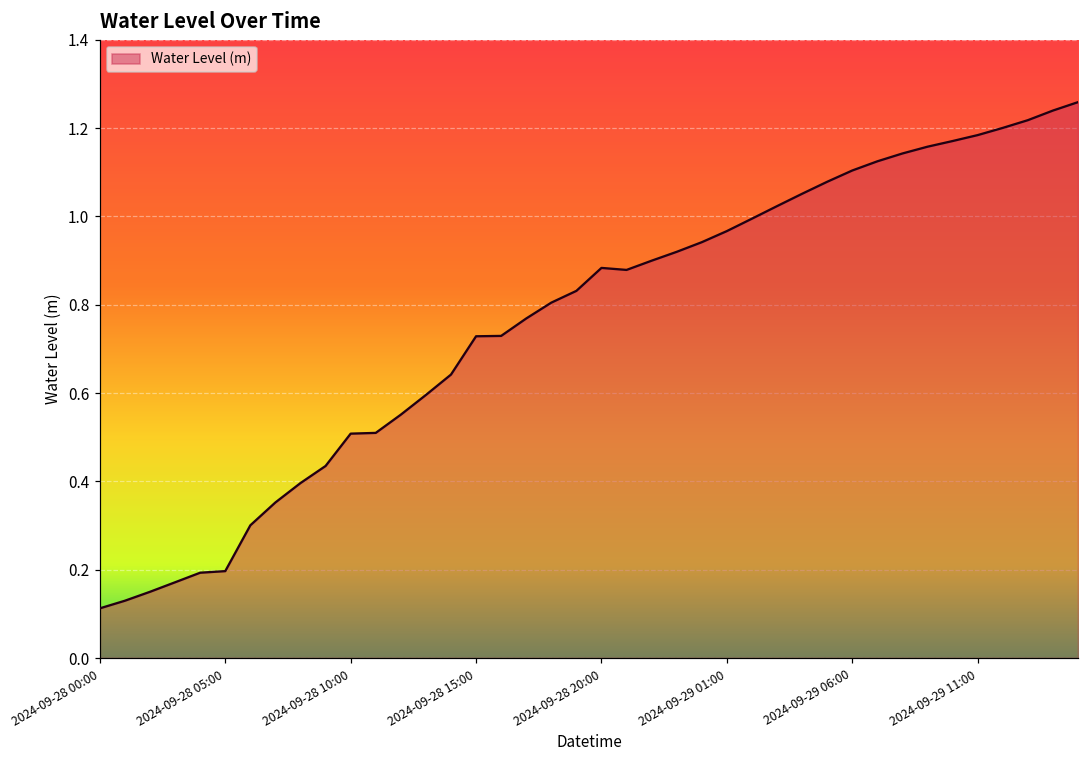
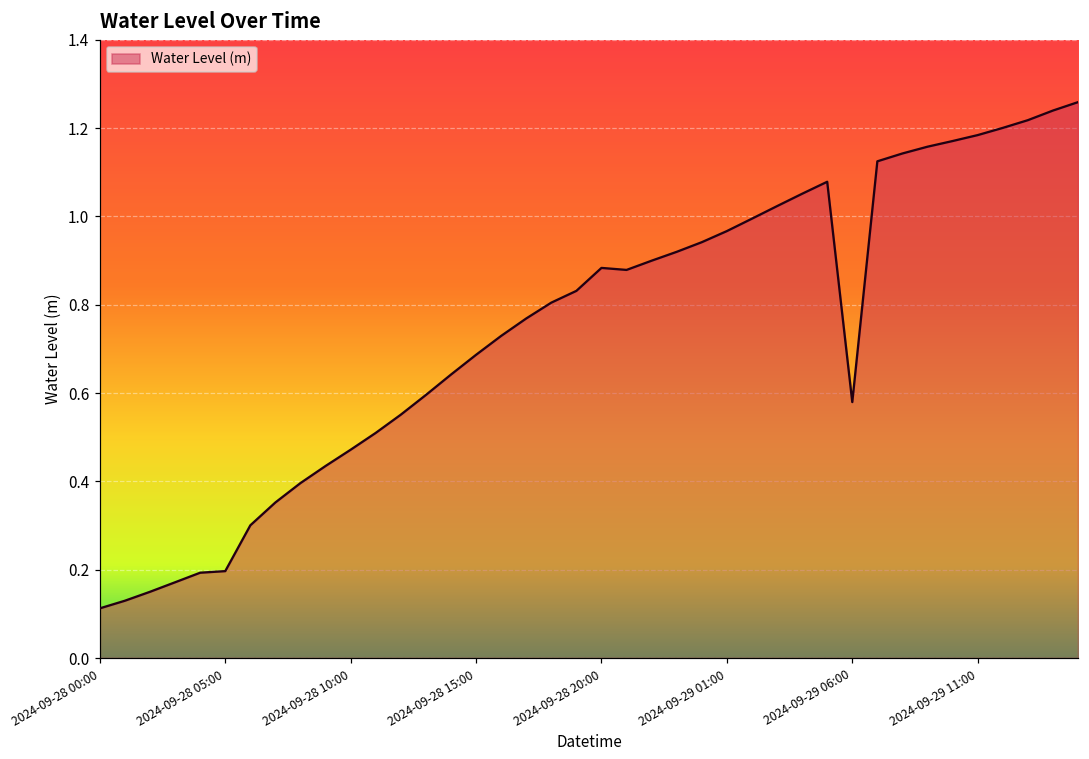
  {
    "2024-09-28 00:00": 0.11,
    "2024-09-28 05:00": 0.20,
-   "2024-09-28 10:00": 0.51,
-   "2024-09-28 15:00": 0.73,
+   "2024-09-28 10:00": 0.47,
+   "2024-09-28 15:00": 0.69,
    "2024-09-28 20:00": 0.88,
    "2024-09-29 01:00": 0.97,
-   "2024-09-29 06:00": 1.10,
+   "2024-09-29 06:00": 0.58,
    "2024-09-29 11:00": 1.18
  }
